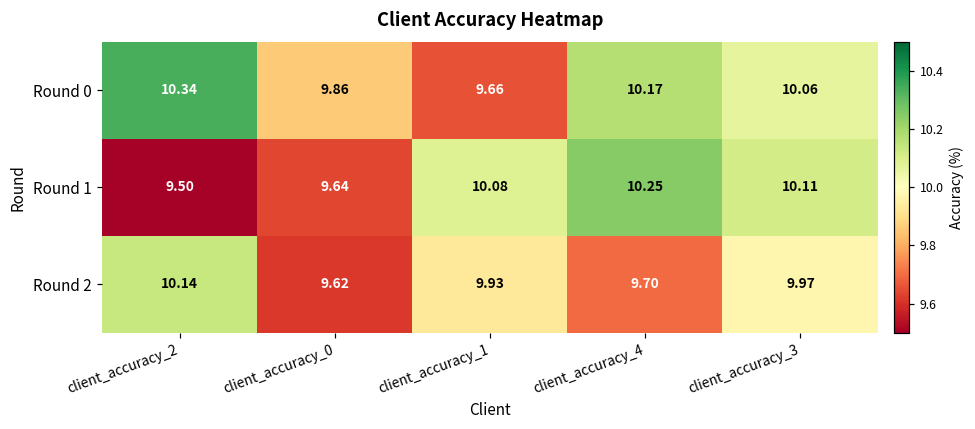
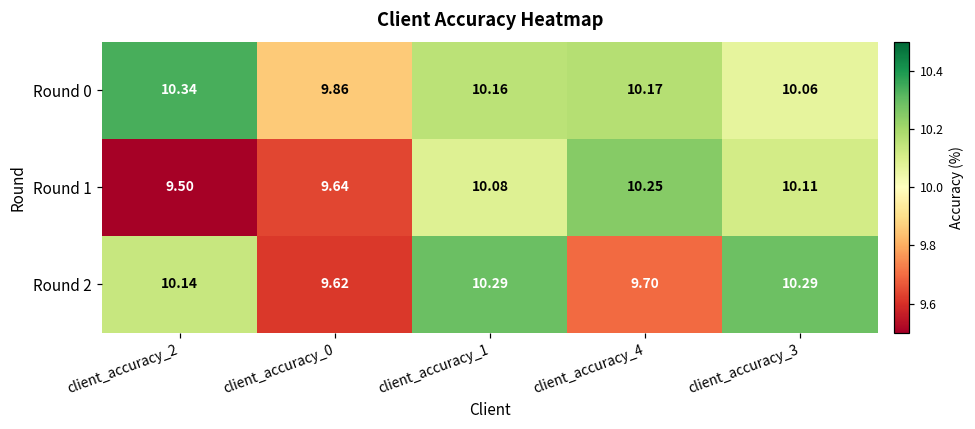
  {
    "Round 0": {
      "client_accuracy_2": 10.34,
      "client_accuracy_0": 9.86,
-     "client_accuracy_1": 9.66,
+     "client_accuracy_1": 10.16,
      "client_accuracy_4": 10.17,
      "client_accuracy_3": 10.06
    },
    "Round 1": {
      "client_accuracy_2": 9.50,
      "client_accuracy_0": 9.64,
      "client_accuracy_1": 10.08,
      "client_accuracy_4": 10.25,
      "client_accuracy_3": 10.11
    },
    "Round 2": {
      "client_accuracy_2": 10.14,
      "client_accuracy_0": 9.62,
-     "client_accuracy_1": 9.93,
+     "client_accuracy_1": 10.29,
      "client_accuracy_4": 9.70,
-     "client_accuracy_3": 9.97
+     "client_accuracy_3": 10.29
    }
  }
